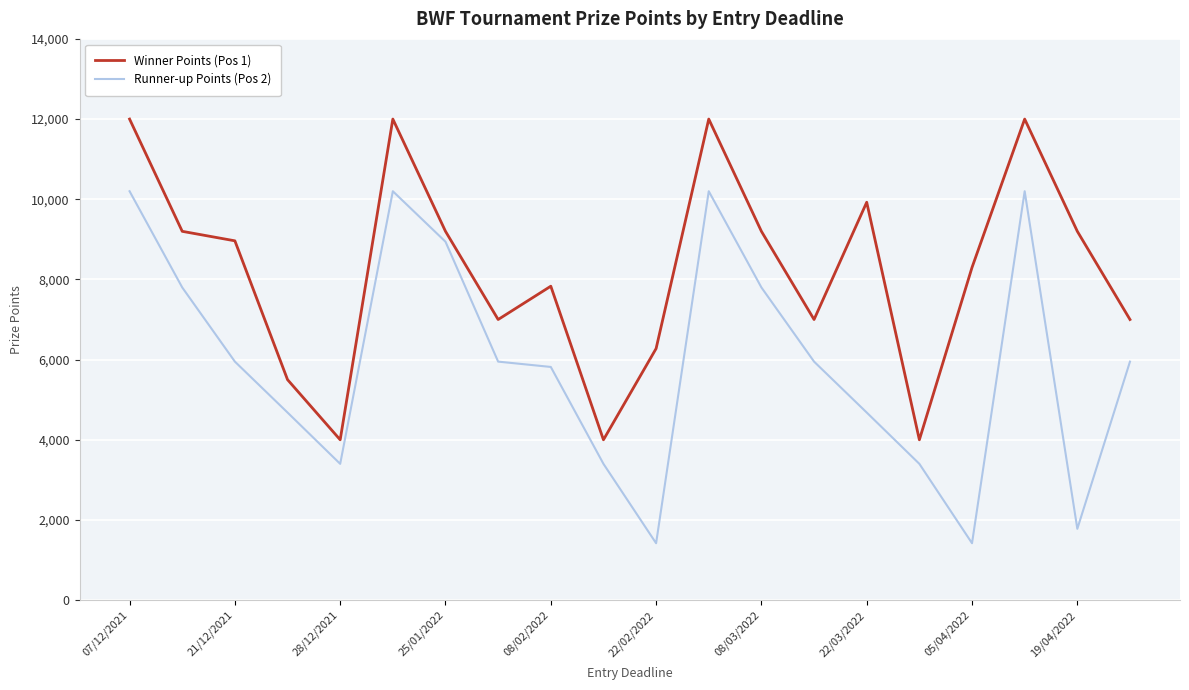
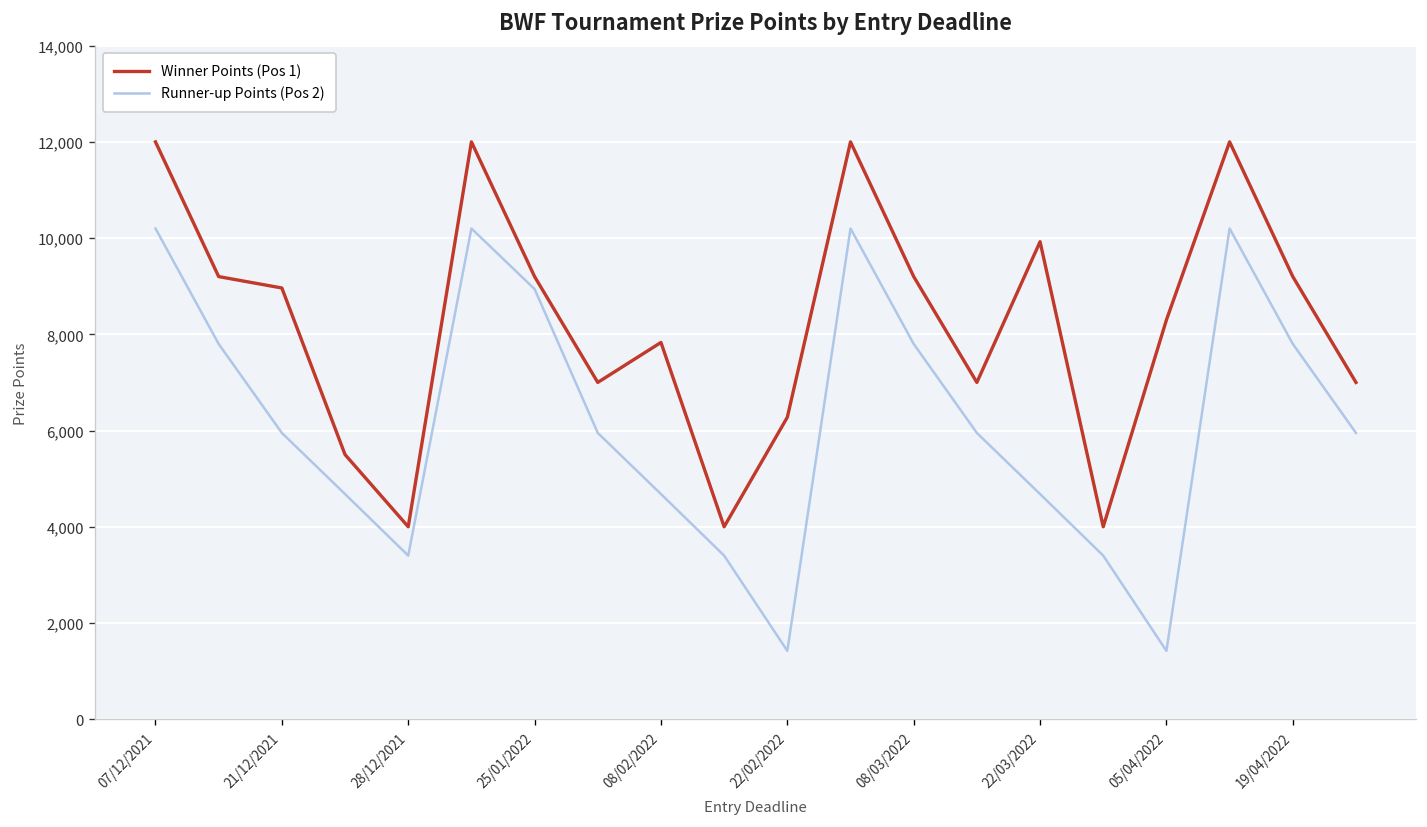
  {
    "Winner Points (Pos 1)": {
      "07/12/2021": "12,000",
      "21/12/2021": "9,000",
      "25/01/2022": "9,200",
      "08/02/2022": "7,800",
      "22/02/2022": "6,300",
      "08/03/2022": "9,200",
      "22/03/2022": "9,900",
      "05/04/2022": "8,300",
      "19/04/2022": "9,200"
    },
    "Runner-up Points (Pos 2)": {
      "07/12/2021": "10,200",
      "21/12/2021": "6,000",
      "25/01/2022": "8,900",
-     "08/02/2022": "5,800",
+     "08/02/2022": "4,700",
      "22/02/2022": "1,400",
      "08/03/2022": "7,800",
      "22/03/2022": "4,700",
      "05/04/2022": "1,400",
-     "19/04/2022": "1,800"
+     "19/04/2022": "7,800"
    }
  }
